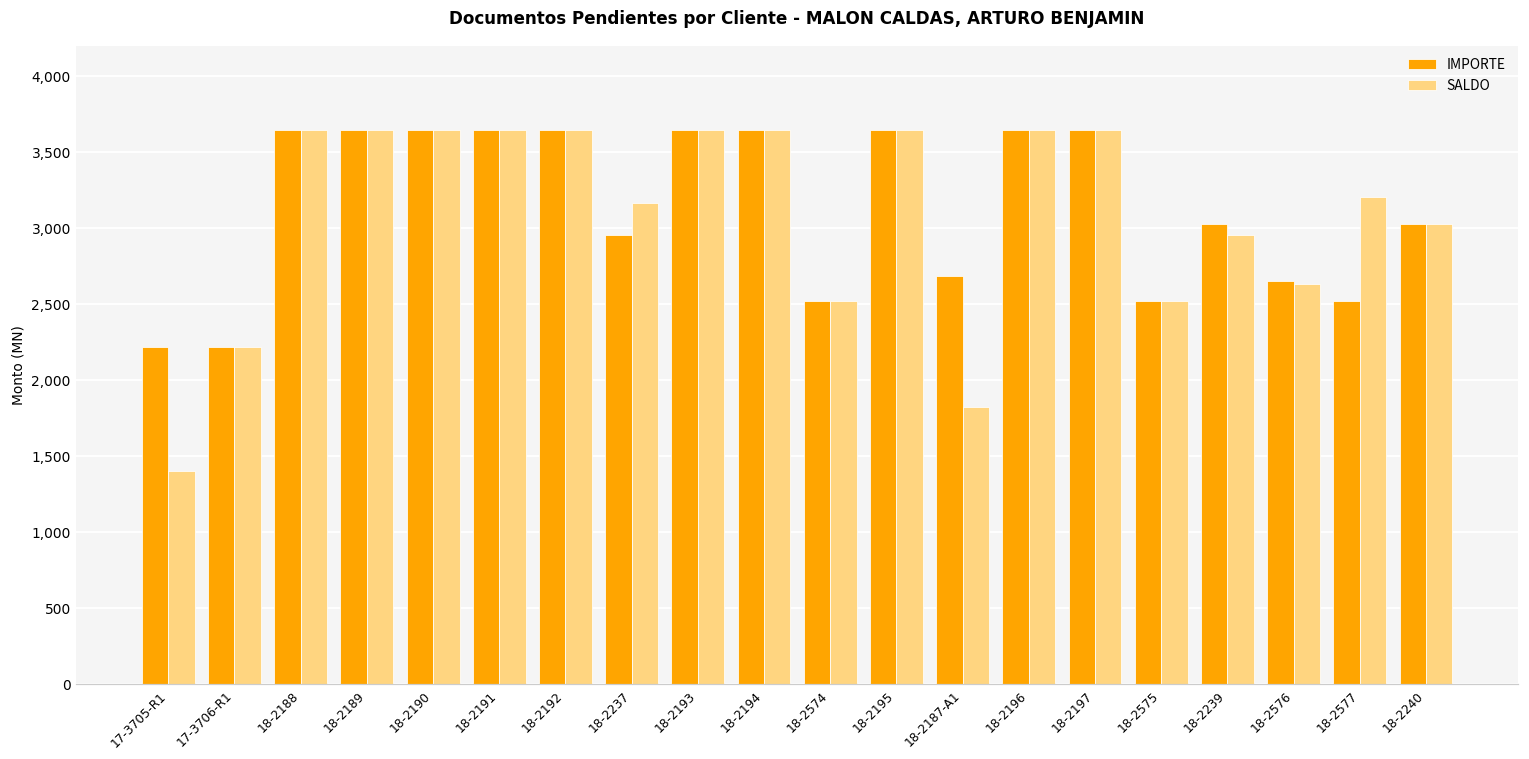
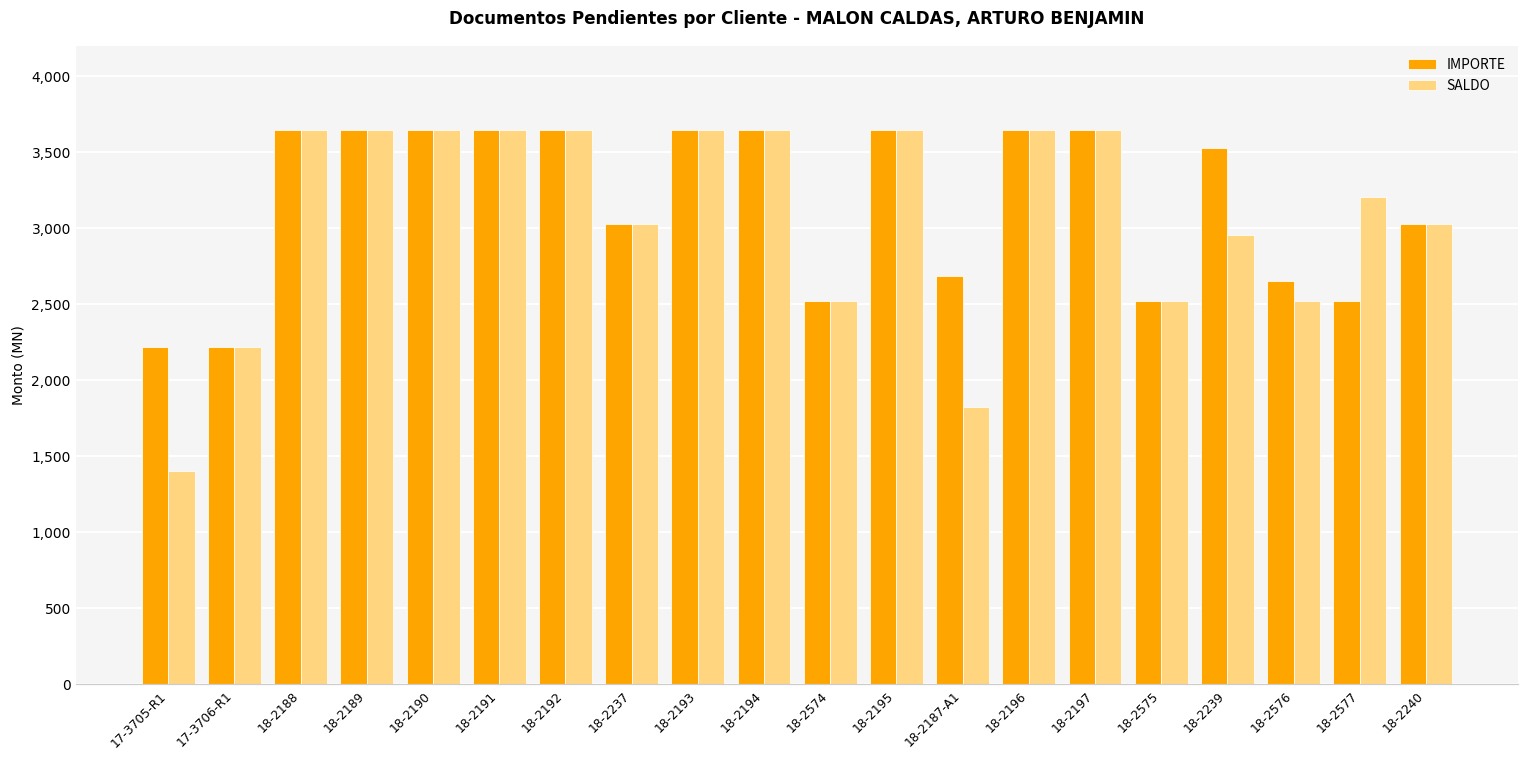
  {
    "IMPORTE": {
      "17-3705-R1": "2,220",
      "17-3706-R1": "2,220",
      "18-2188": "3,650",
      "18-2189": "3,650",
      "18-2190": "3,650",
      "18-2191": "3,650",
      "18-2192": "3,650",
-     "18-2237": "2,950",
+     "18-2237": "3,030",
      "18-2193": "3,650",
      "18-2194": "3,650",
      "18-2574": "2,520",
      "18-2195": "3,650",
      "18-2187-A1": "2,680",
      "18-2196": "3,650",
      "18-2197": "3,650",
      "18-2575": "2,520",
-     "18-2239": "3,030",
+     "18-2239": "3,530",
      "18-2576": "2,650",
      "18-2577": "2,520",
      "18-2240": "3,030"
    },
    "SALDO": {
      "17-3705-R1": "1,400",
      "17-3706-R1": "2,220",
      "18-2188": "3,650",
      "18-2189": "3,650",
      "18-2190": "3,650",
      "18-2191": "3,650",
      "18-2192": "3,650",
-     "18-2237": "3,160",
+     "18-2237": "3,030",
      "18-2193": "3,650",
      "18-2194": "3,650",
      "18-2574": "2,520",
      "18-2195": "3,650",
      "18-2187-A1": "1,820",
      "18-2196": "3,650",
      "18-2197": "3,650",
      "18-2575": "2,520",
      "18-2239": "2,960",
-     "18-2576": "2,630",
+     "18-2576": "2,520",
      "18-2577": "3,200",
      "18-2240": "3,030"
    }
  }
